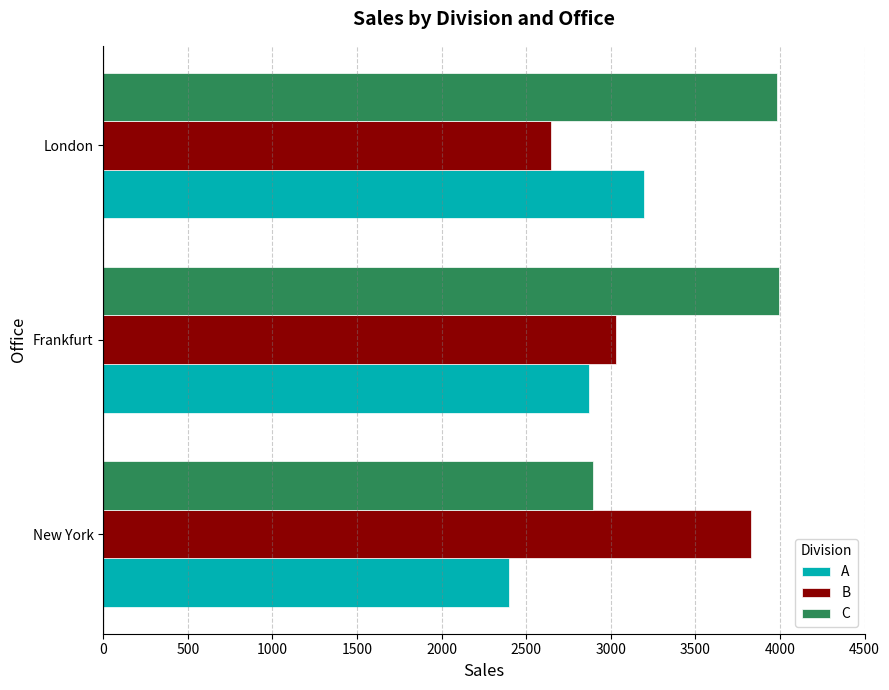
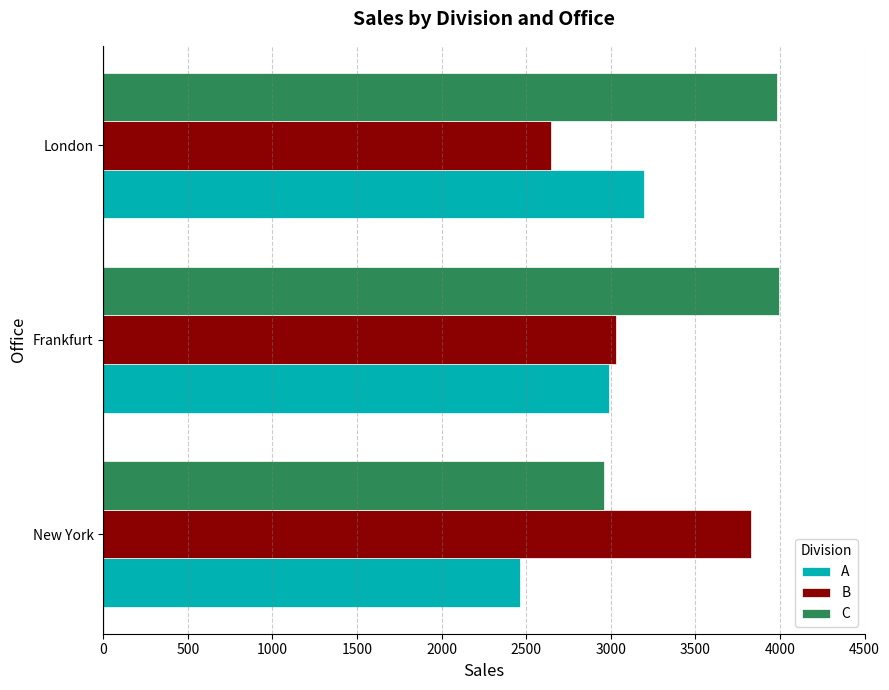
  {
    "A": {
      "London": 3200,
-     "Frankfurt": 2870,
-     "New York": 2400
+     "Frankfurt": 2990,
+     "New York": 2460
    },
    "B": {
      "London": 2640,
      "Frankfurt": 3030,
      "New York": 3830
    },
    "C": {
      "London": 3980,
      "Frankfurt": 4000,
-     "New York": 2890
+     "New York": 2960
    }
  }
